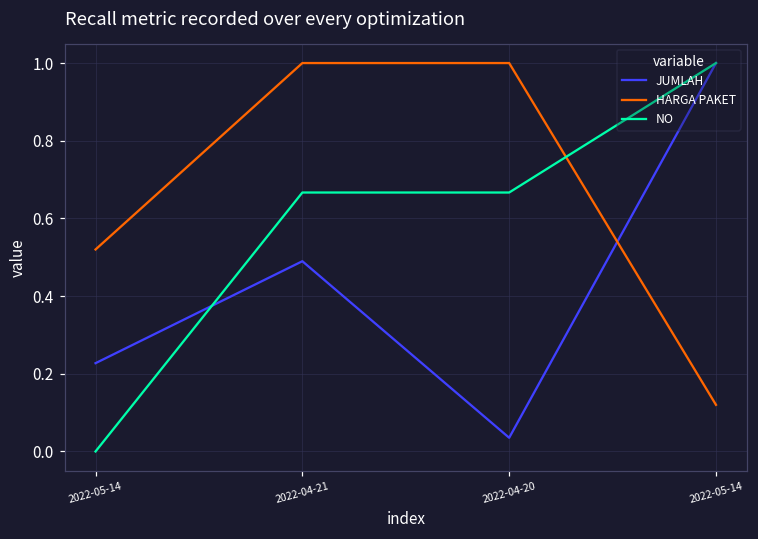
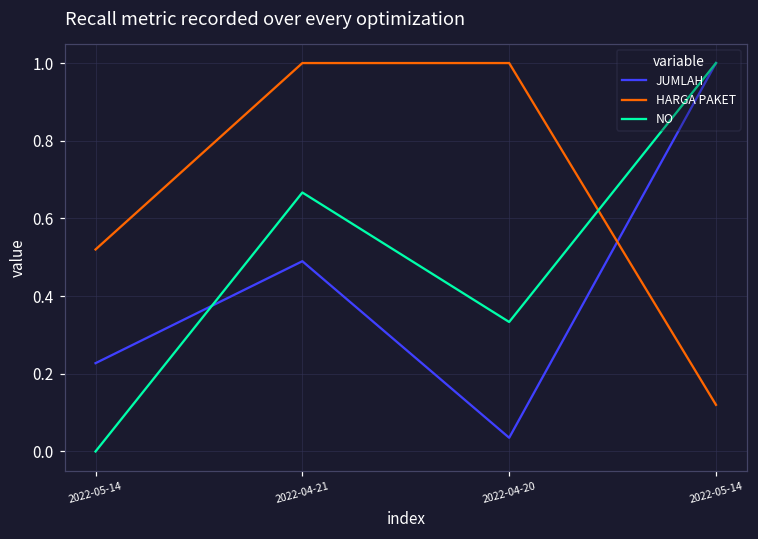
  {
    "JUMLAH": {
      "2022-04-21": 0.49,
      "2022-04-20": 0.04
    },
    "HARGA PAKET": {
      "2022-04-21": 1.00,
      "2022-04-20": 1.00
    },
    "NO": {
      "2022-04-21": 0.67,
-     "2022-04-20": 0.67
+     "2022-04-20": 0.33
    }
  }
